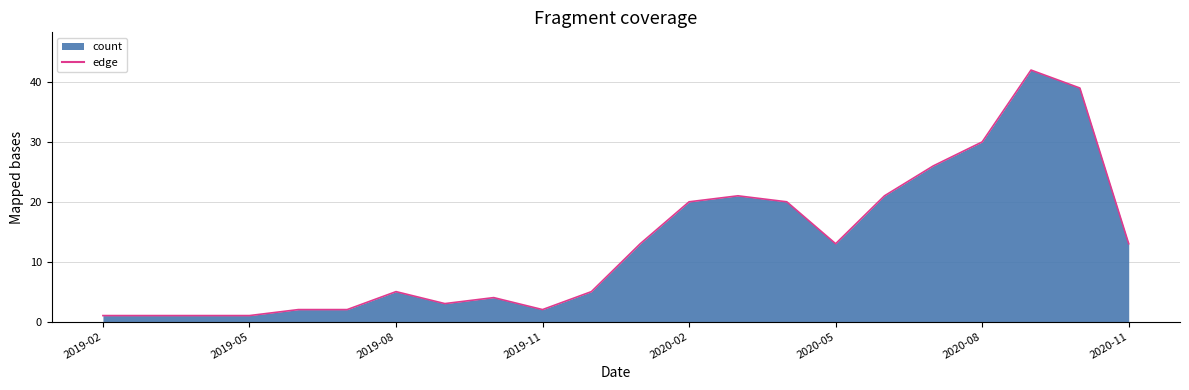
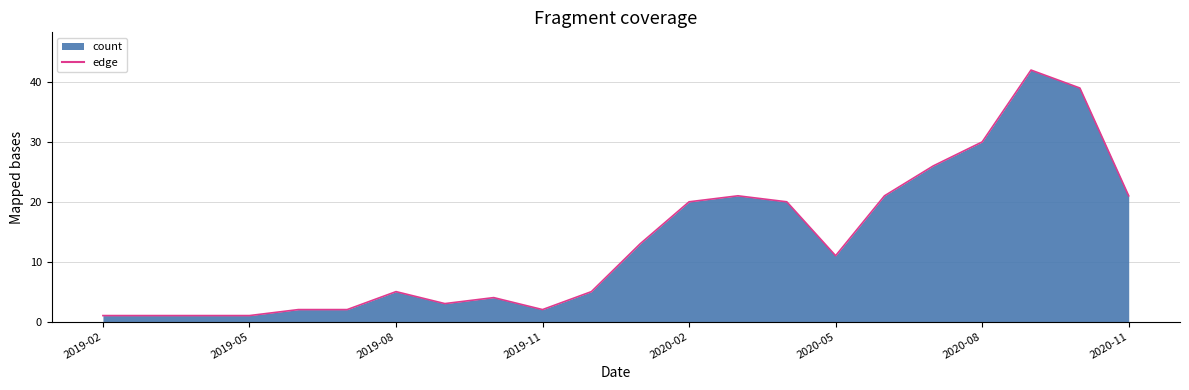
  {
    "2019-02": 1,
    "2019-05": 1,
    "2019-08": 5,
    "2019-11": 2,
    "2020-02": 20,
-   "2020-05": 13,
+   "2020-05": 11,
    "2020-08": 30,
-   "2020-11": 13
+   "2020-11": 21
  }
